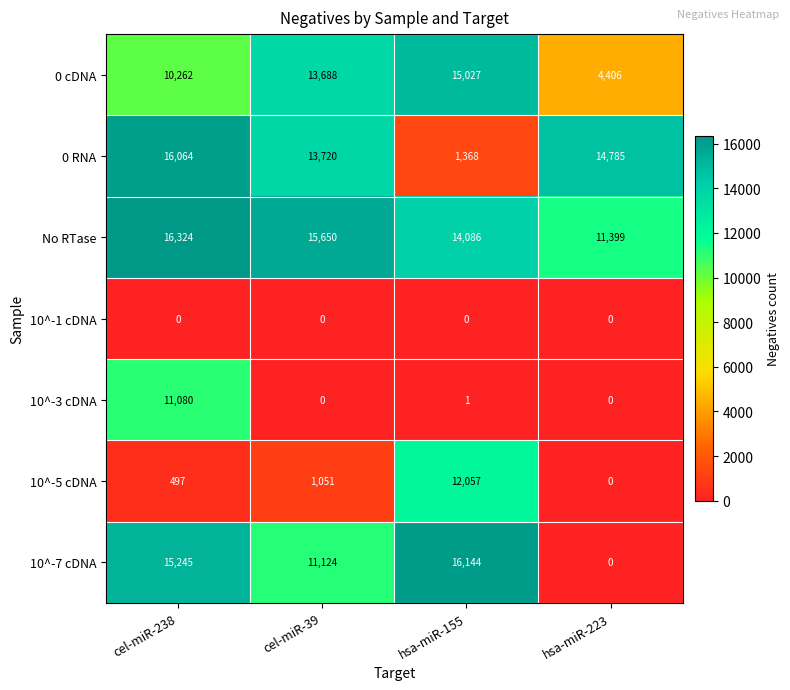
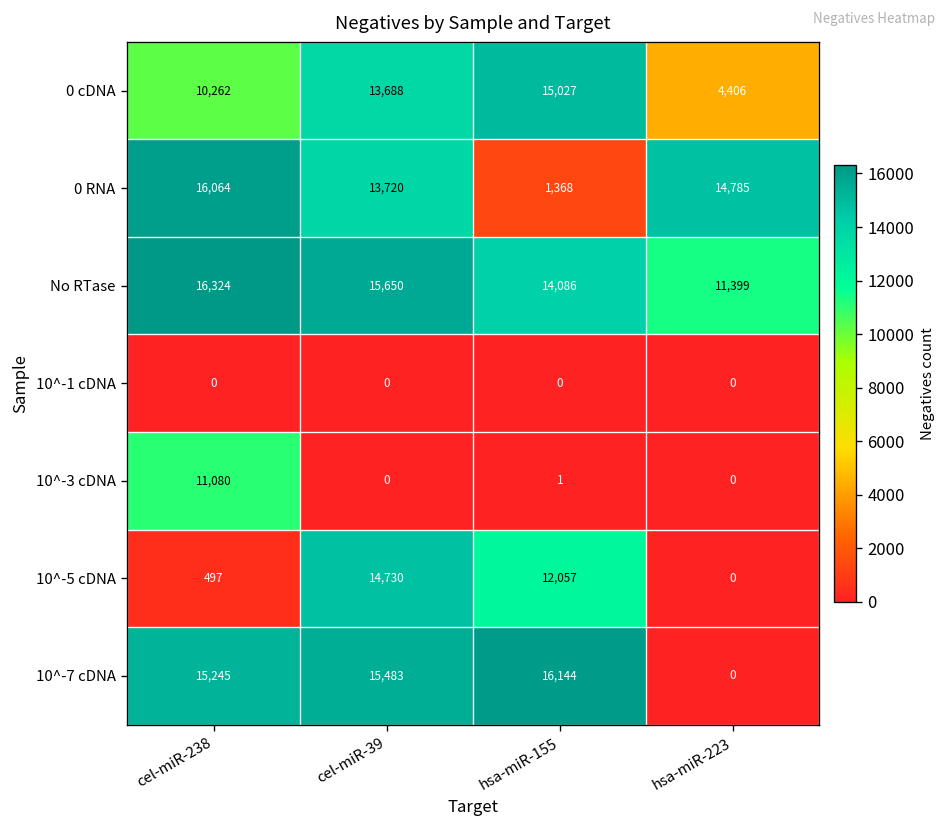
  {
    "0 cDNA": {
      "cel-miR-238": "10,262",
      "cel-miR-39": "13,688",
      "hsa-miR-155": "15,027",
      "hsa-miR-223": "4,406"
    },
    "0 RNA": {
      "cel-miR-238": "16,064",
      "cel-miR-39": "13,720",
      "hsa-miR-155": "1,368",
      "hsa-miR-223": "14,785"
    },
    "No RTase": {
      "cel-miR-238": "16,324",
      "cel-miR-39": "15,650",
      "hsa-miR-155": "14,086",
      "hsa-miR-223": "11,399"
    },
    "10^-1 cDNA": {
      "cel-miR-238": "0",
      "cel-miR-39": "0",
      "hsa-miR-155": "0",
      "hsa-miR-223": "0"
    },
    "10^-3 cDNA": {
      "cel-miR-238": "11,080",
      "cel-miR-39": "0",
      "hsa-miR-155": "1",
      "hsa-miR-223": "0"
    },
    "10^-5 cDNA": {
      "cel-miR-238": "497",
-     "cel-miR-39": "1,051",
+     "cel-miR-39": "14,730",
      "hsa-miR-155": "12,057",
      "hsa-miR-223": "0"
    },
    "10^-7 cDNA": {
      "cel-miR-238": "15,245",
-     "cel-miR-39": "11,124",
+     "cel-miR-39": "15,483",
      "hsa-miR-155": "16,144",
      "hsa-miR-223": "0"
    }
  }
